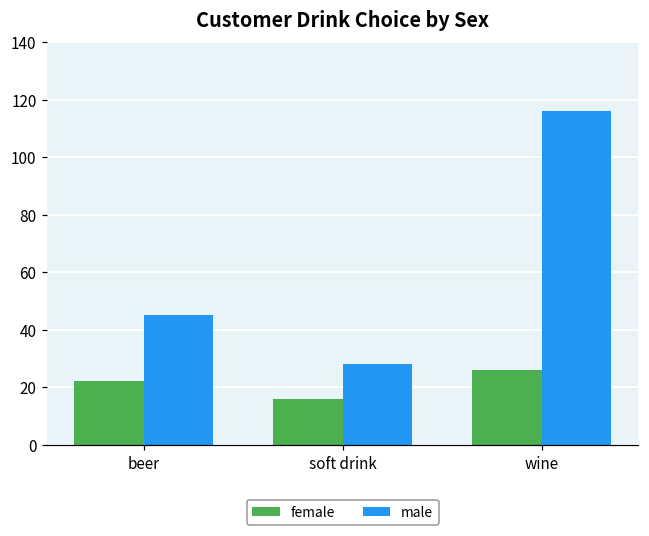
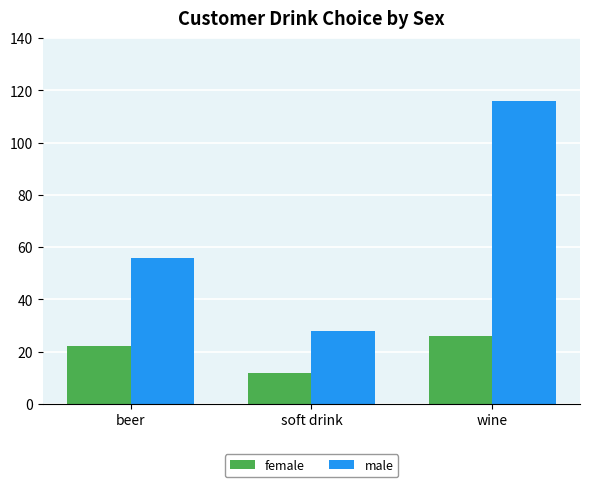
  {
    "female": {
      "beer": 22,
-     "soft drink": 16,
+     "soft drink": 12,
      "wine": 26
    },
    "male": {
-     "beer": 45,
+     "beer": 56,
      "soft drink": 28,
      "wine": 116
    }
  }
